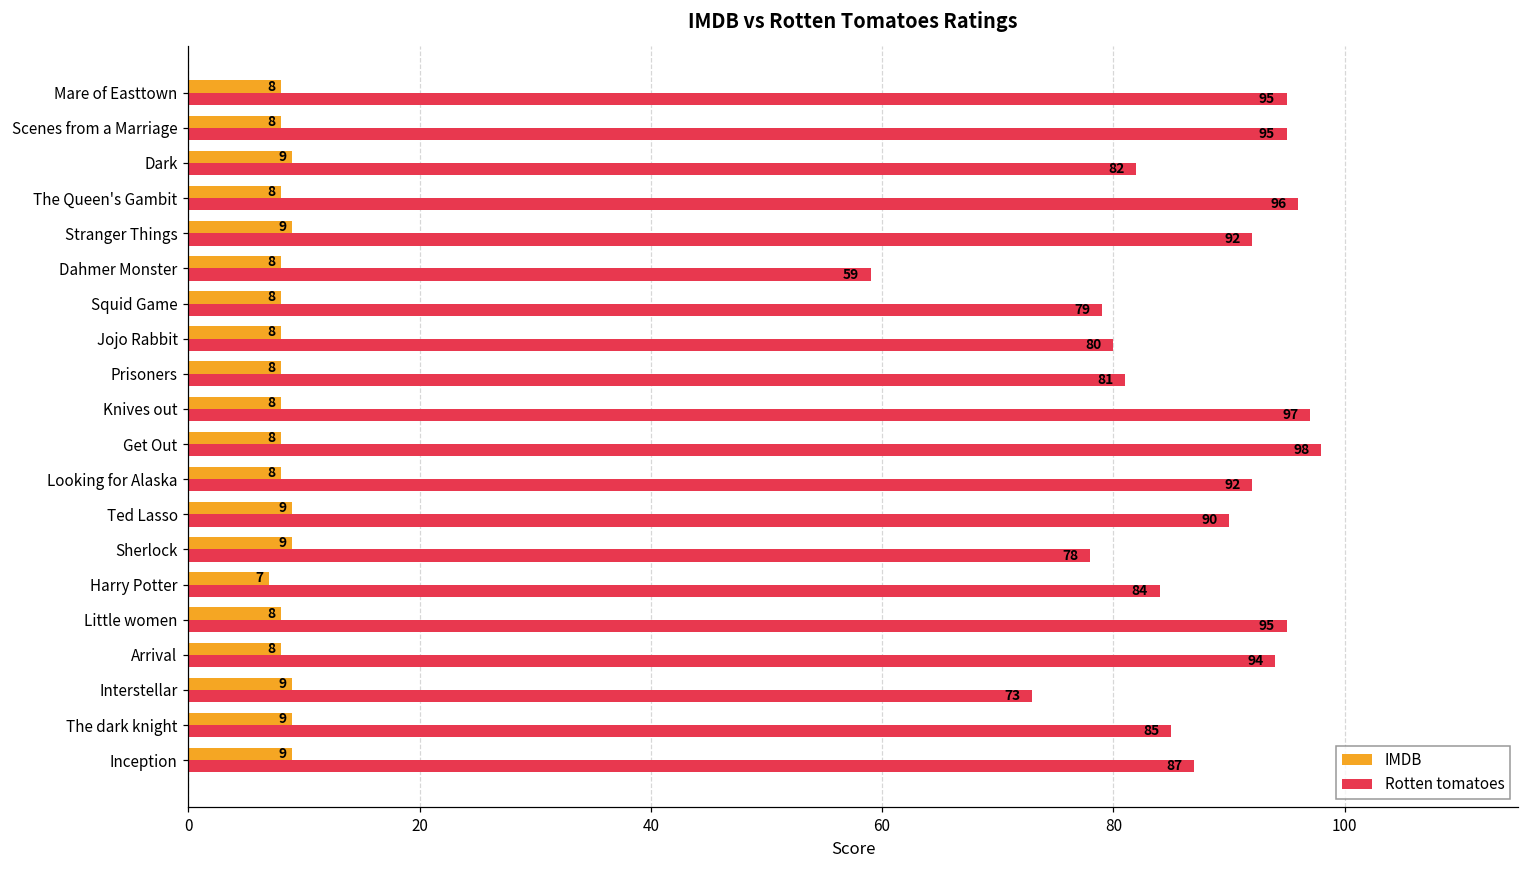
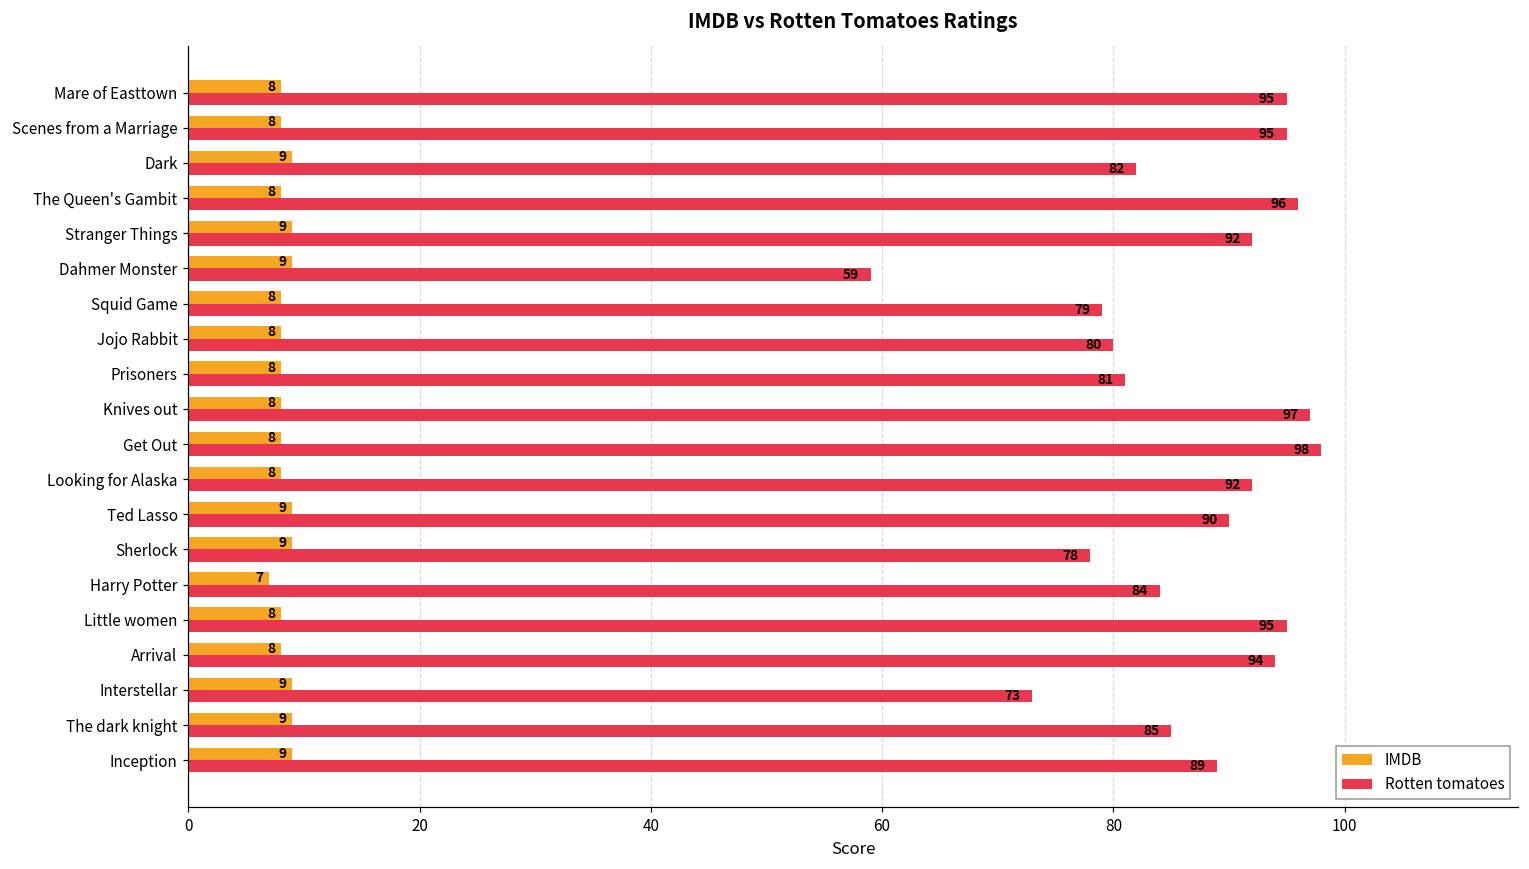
  {
    "IMDB": {
      "Mare of Easttown": 8,
      "Scenes from a Marriage": 8,
      "Dark": 9,
      "The Queen's Gambit": 8,
      "Stranger Things": 9,
-     "Dahmer Monster": 8,
+     "Dahmer Monster": 9,
      "Squid Game": 8,
      "Jojo Rabbit": 8,
      "Prisoners": 8,
      "Knives out": 8,
      "Get Out": 8,
      "Looking for Alaska": 8,
      "Ted Lasso": 9,
      "Sherlock": 9,
      "Harry Potter": 7,
      "Little women": 8,
      "Arrival": 8,
      "Interstellar": 9,
      "The dark knight": 9,
      "Inception": 9
    },
    "Rotten tomatoes": {
      "Mare of Easttown": 95,
      "Scenes from a Marriage": 95,
      "Dark": 82,
      "The Queen's Gambit": 96,
      "Stranger Things": 92,
      "Dahmer Monster": 59,
      "Squid Game": 79,
      "Jojo Rabbit": 80,
      "Prisoners": 81,
      "Knives out": 97,
      "Get Out": 98,
      "Looking for Alaska": 92,
      "Ted Lasso": 90,
      "Sherlock": 78,
      "Harry Potter": 84,
      "Little women": 95,
      "Arrival": 94,
      "Interstellar": 73,
      "The dark knight": 85,
-     "Inception": 87
+     "Inception": 89
    }
  }
